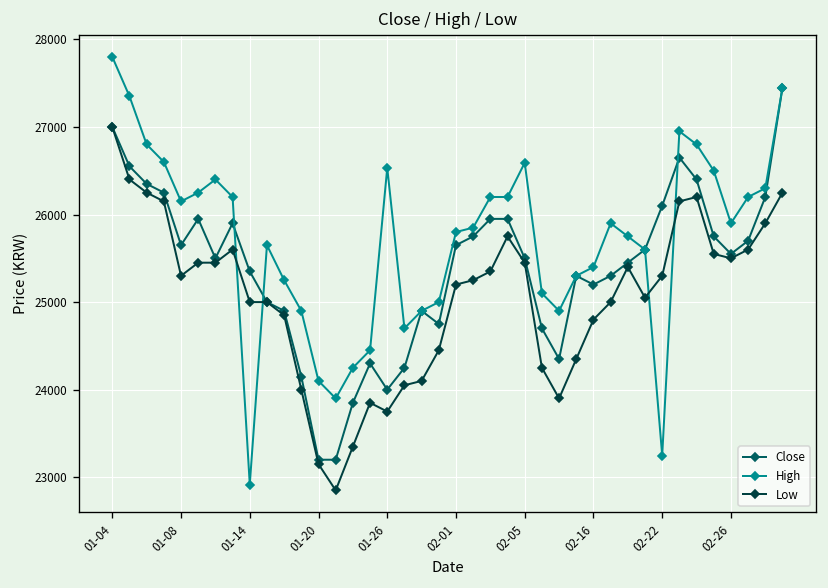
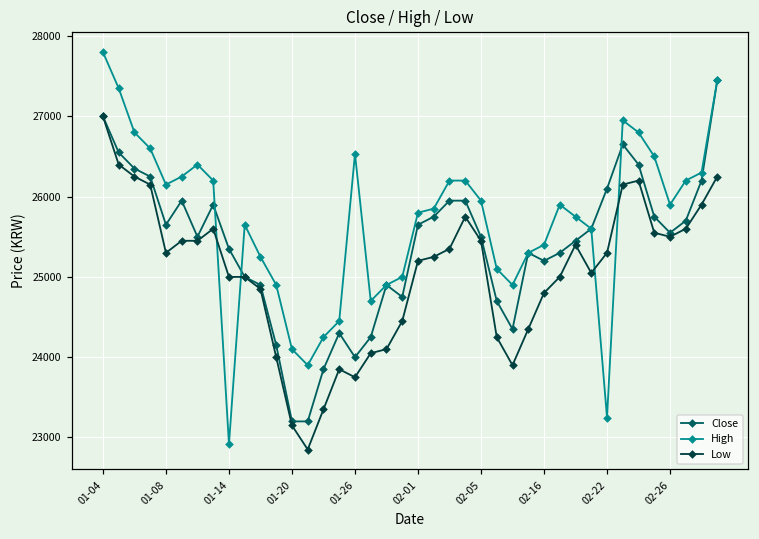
  {
    "High": {
      "01-04": 27800,
      "01-08": 26200,
      "01-14": 22900,
      "01-20": 24100,
      "01-26": 26500,
      "02-01": 25800,
-     "02-05": 26600,
+     "02-05": 26000,
      "02-16": 25400,
      "02-22": 23200,
      "02-26": 25900
    }
  }
